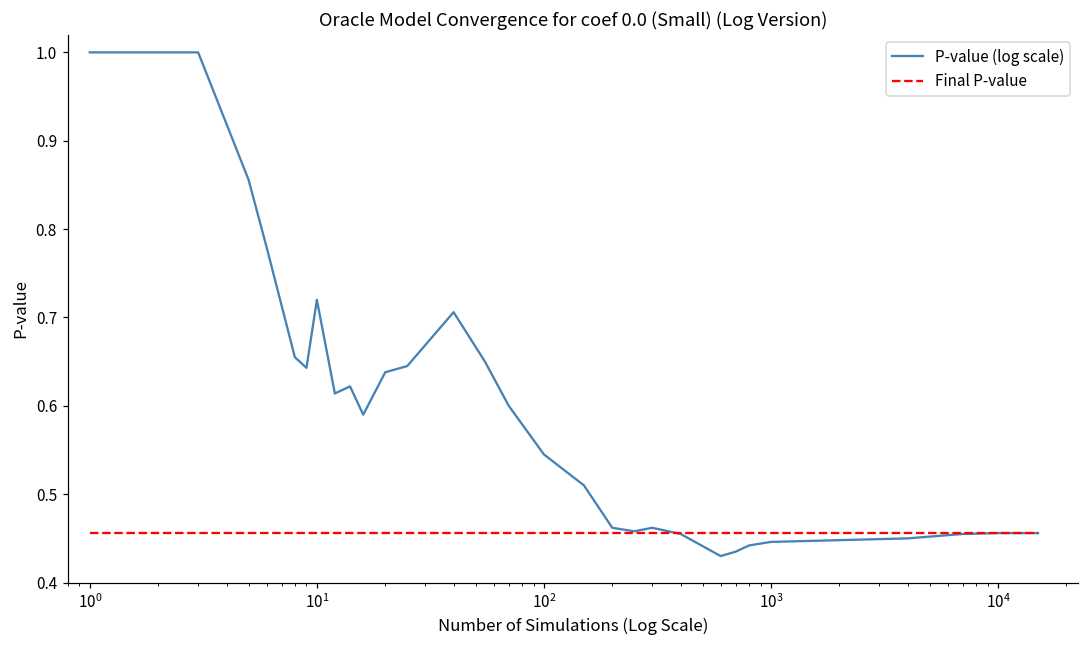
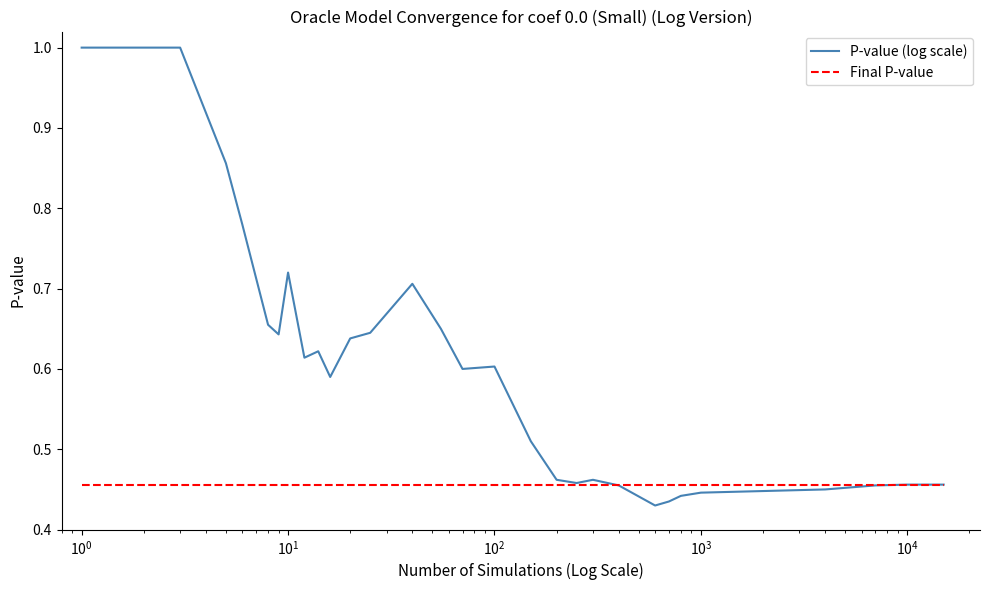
  {
    "P-value (log scale)": {
      "10^0": 1.00,
      "10^1": 0.72,
-     "10^2": 0.55,
+     "10^2": 0.60,
      "10^3": 0.45
    },
    "Final P-value": {
      "10^0": 0.46,
      "10^1": 0.46,
      "10^2": 0.46,
      "10^3": 0.46
    }
  }
